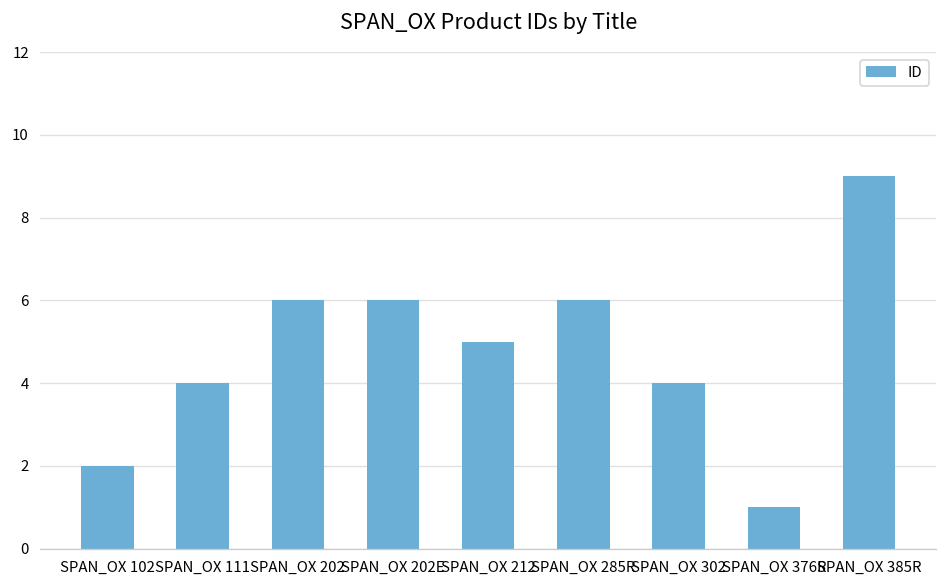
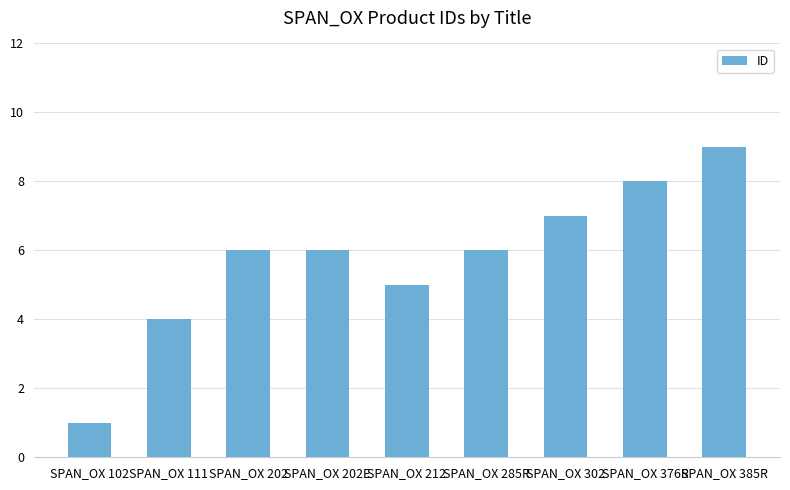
  {
-   "SPAN_OX 102": 2,
+   "SPAN_OX 102": 1,
    "SPAN_OX 111": 4,
    "SPAN_OX 202": 6,
    "SPAN_OX 202E": 6,
    "SPAN_OX 212": 5,
    "SPAN_OX 285R": 6,
-   "SPAN_OX 302": 4,
-   "SPAN_OX 376R": 1,
+   "SPAN_OX 302": 7,
+   "SPAN_OX 376R": 8,
    "SPAN_OX 385R": 9
  }
